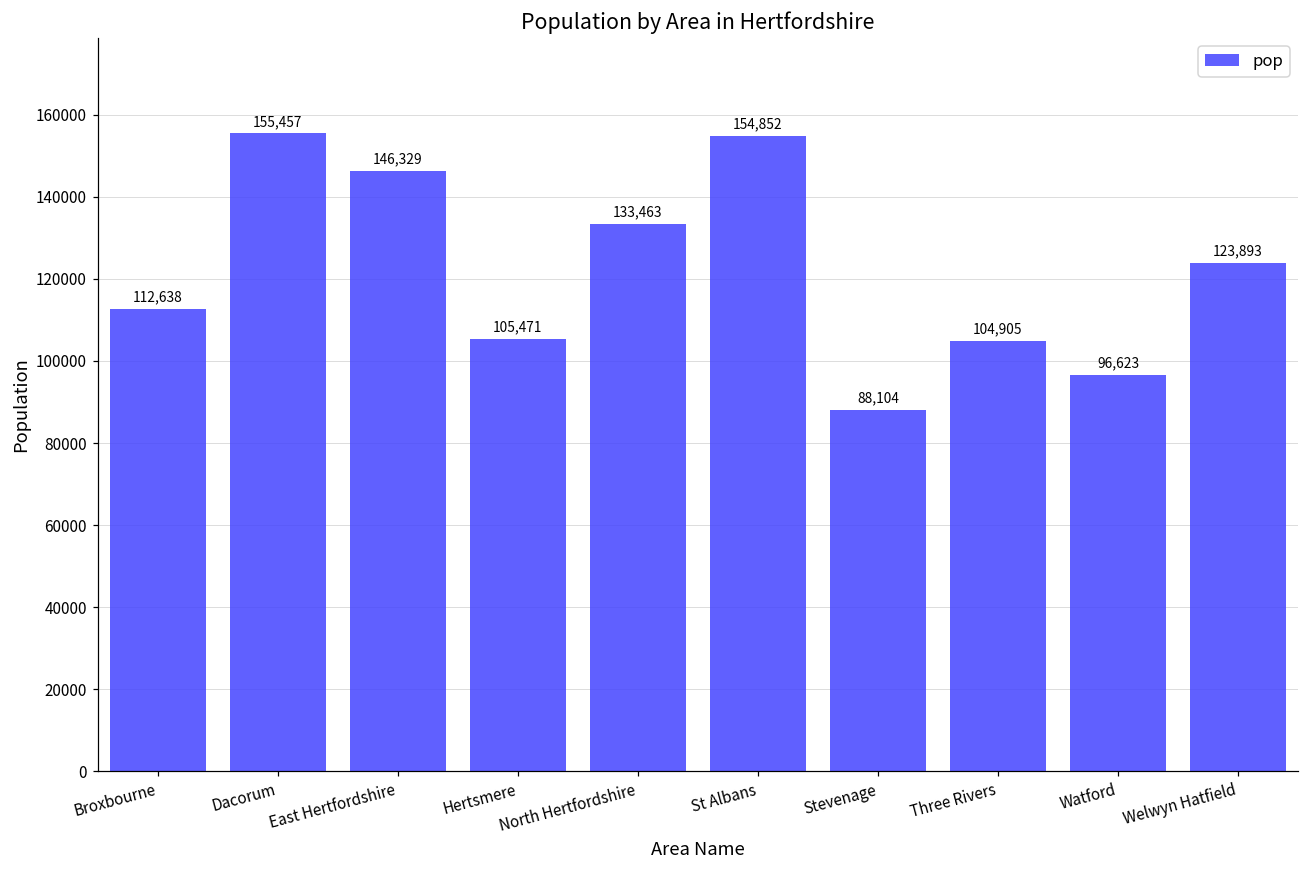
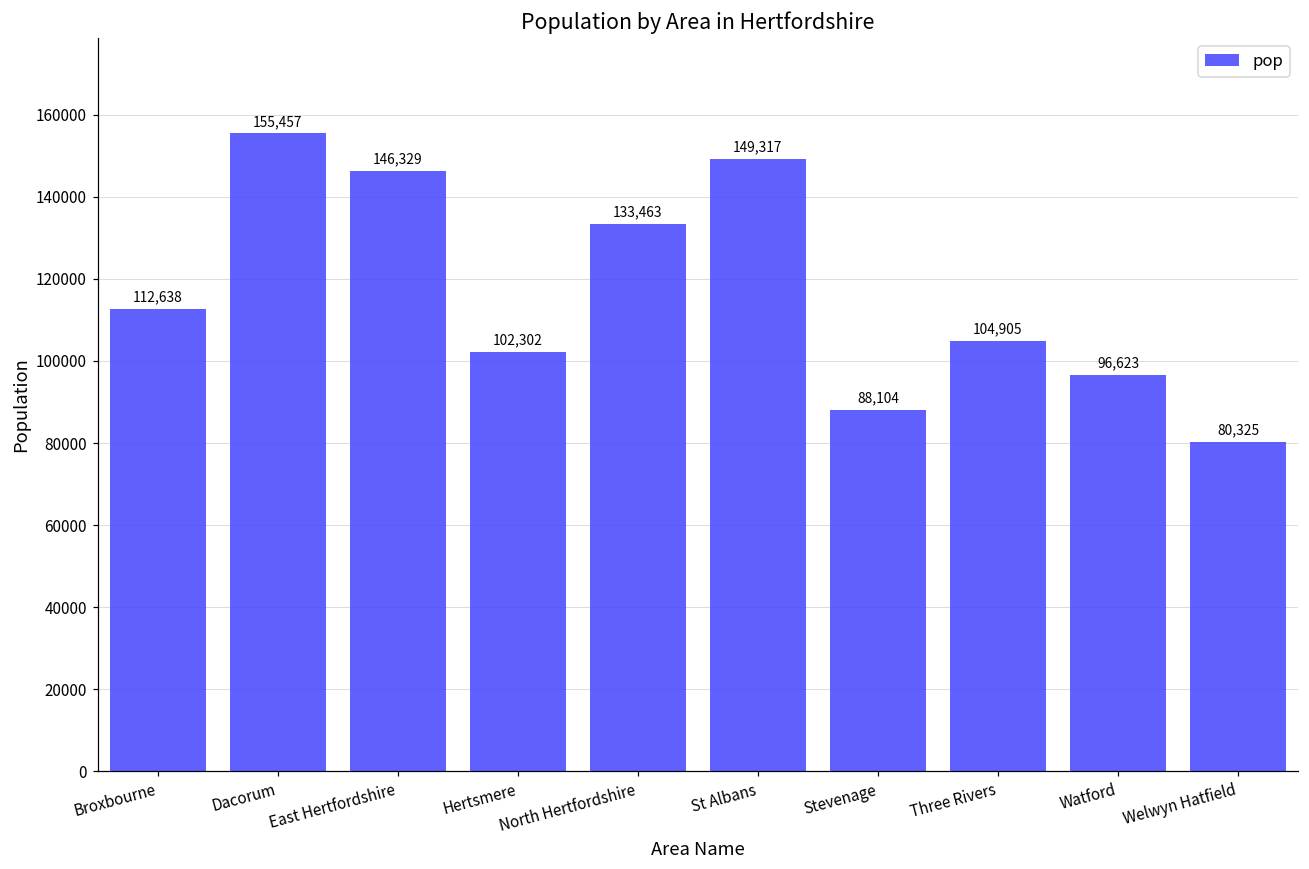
  {
    "Broxbourne": "112,638",
    "Dacorum": "155,457",
    "East Hertfordshire": "146,329",
-   "Hertsmere": "105,471",
+   "Hertsmere": "102,302",
    "North Hertfordshire": "133,463",
-   "St Albans": "154,852",
+   "St Albans": "149,317",
    "Stevenage": "88,104",
    "Three Rivers": "104,905",
    "Watford": "96,623",
-   "Welwyn Hatfield": "123,893"
+   "Welwyn Hatfield": "80,325"
  }
